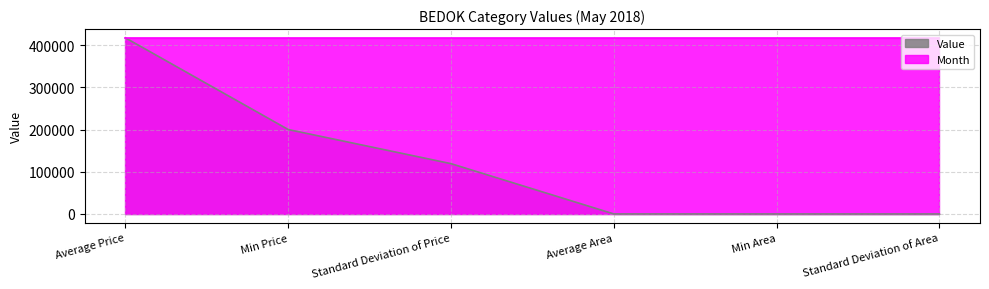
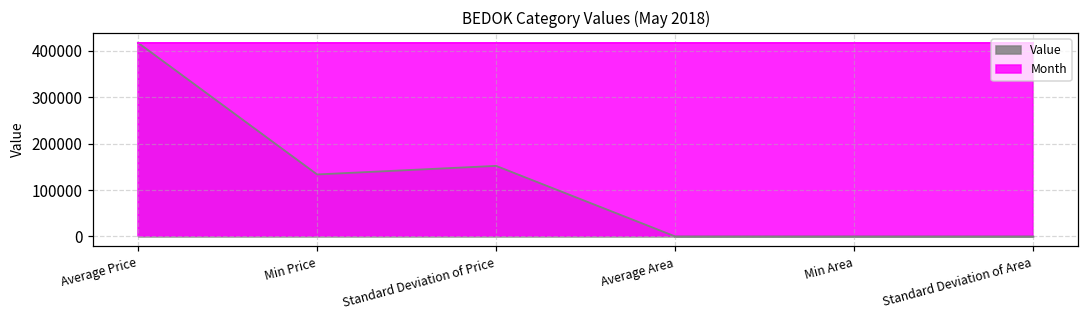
  {
    "Value": {
-     "Min Price": 200000,
-     "Standard Deviation of Price": 120000,
+     "Min Price": 130000,
+     "Standard Deviation of Price": 150000,
      "Average Area": 0,
      "Min Area": 0,
      "Standard Deviation of Area": 0
    },
    "Month": {
      "Min Price": 420000,
      "Standard Deviation of Price": 420000,
      "Average Area": 420000,
      "Min Area": 420000
    }
  }
